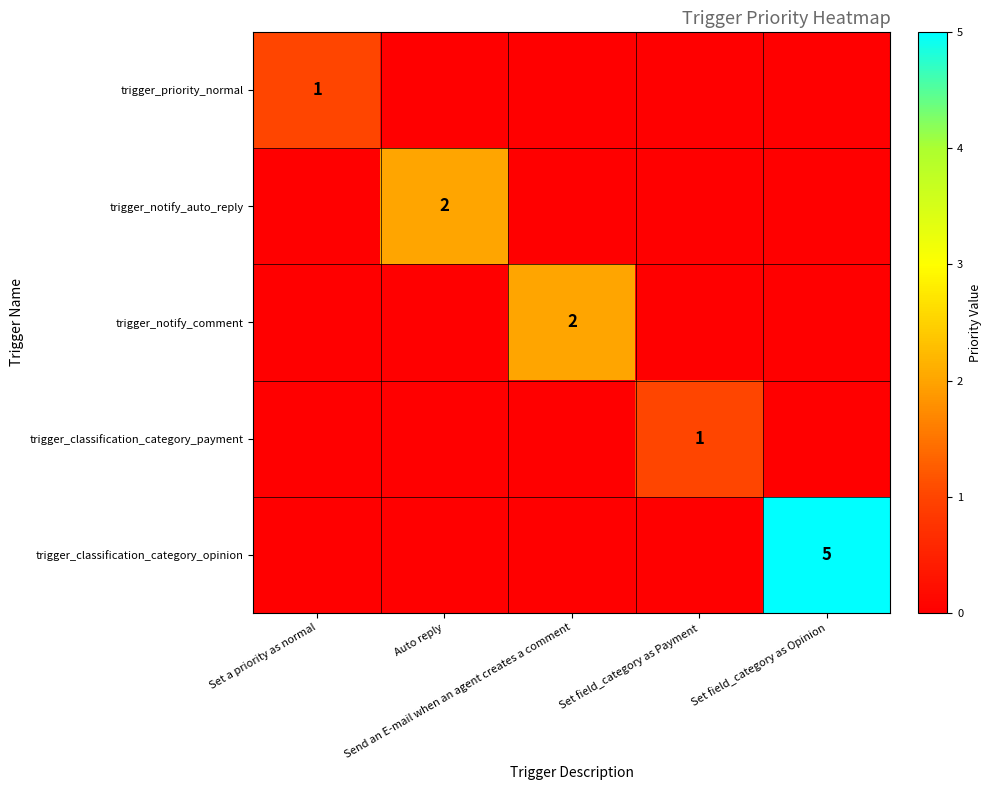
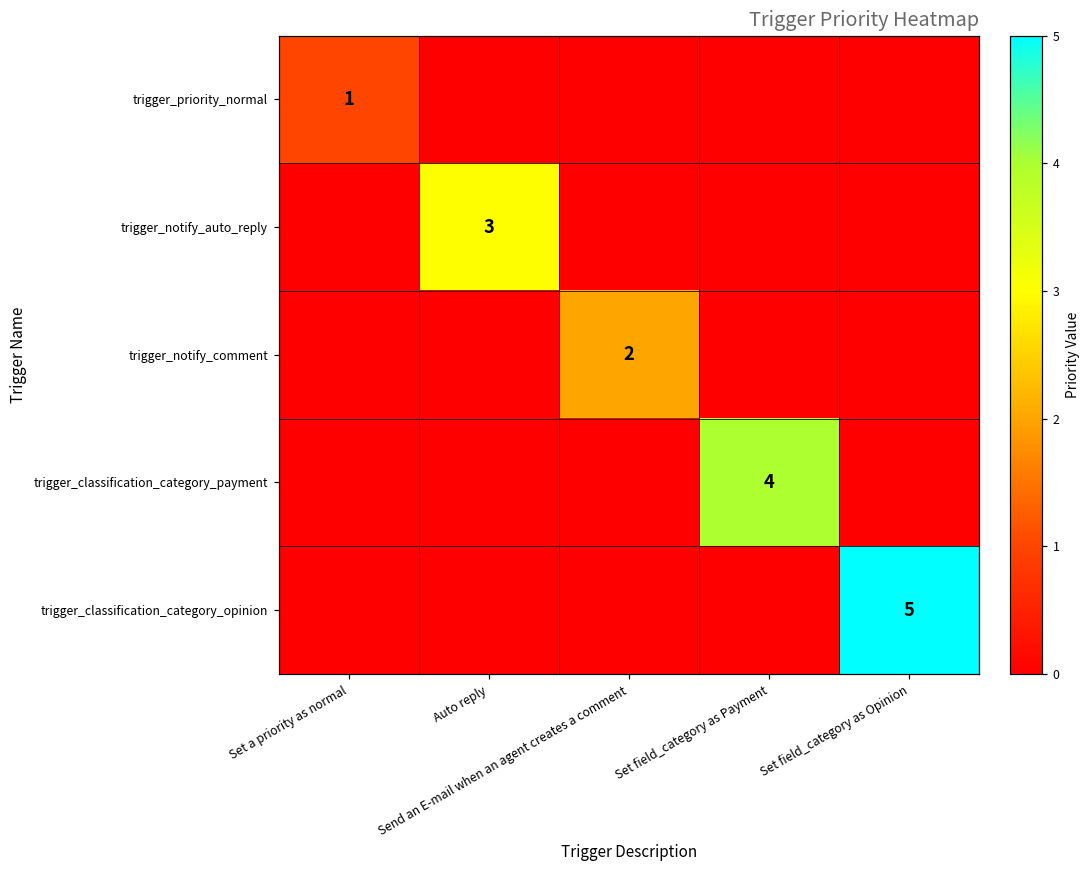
  {
    "trigger_priority_normal": {
      "Set a priority as normal": 1
    },
    "trigger_notify_auto_reply": {
-     "Auto reply": 2
+     "Auto reply": 3
    },
    "trigger_notify_comment": {
      "Send an E-mail when an agent creates a comment": 2
    },
    "trigger_classification_category_payment": {
-     "Set field_category as Payment": 1
+     "Set field_category as Payment": 4
    },
    "trigger_classification_category_opinion": {
      "Set field_category as Opinion": 5
    }
  }
